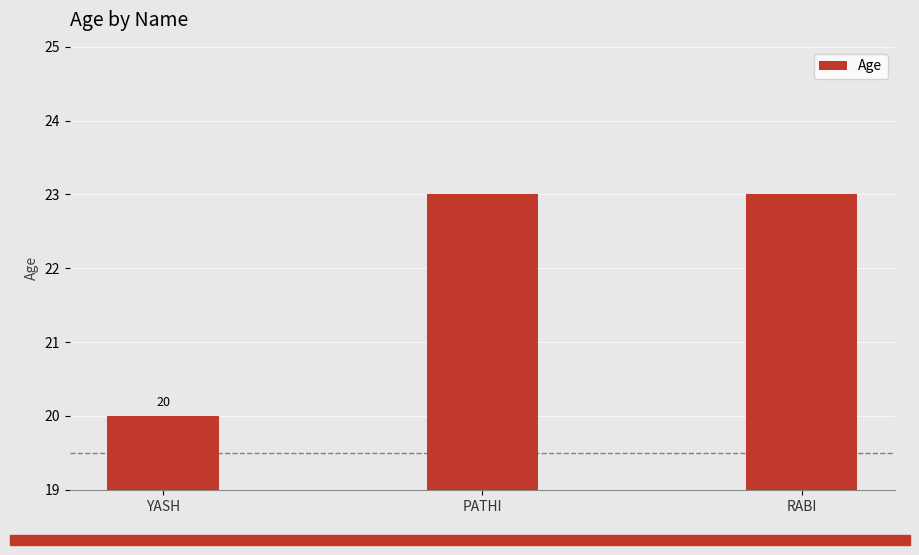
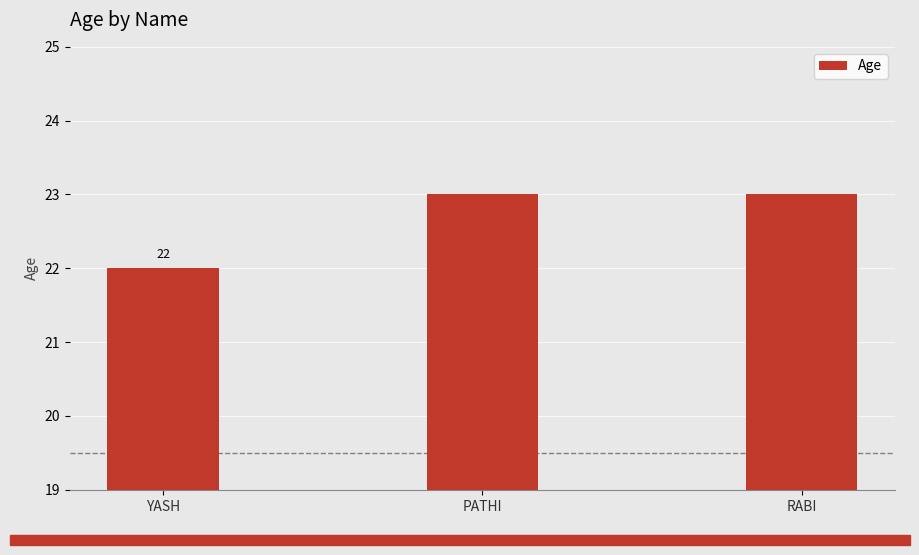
  {
-   "YASH": 20
+   "YASH": 22
  }
